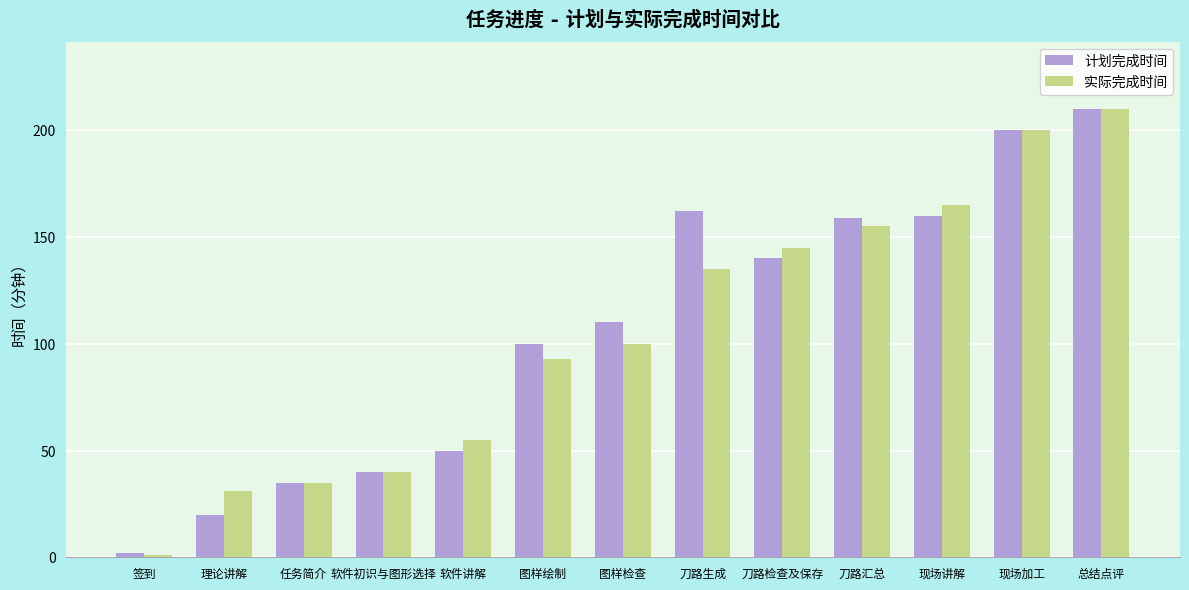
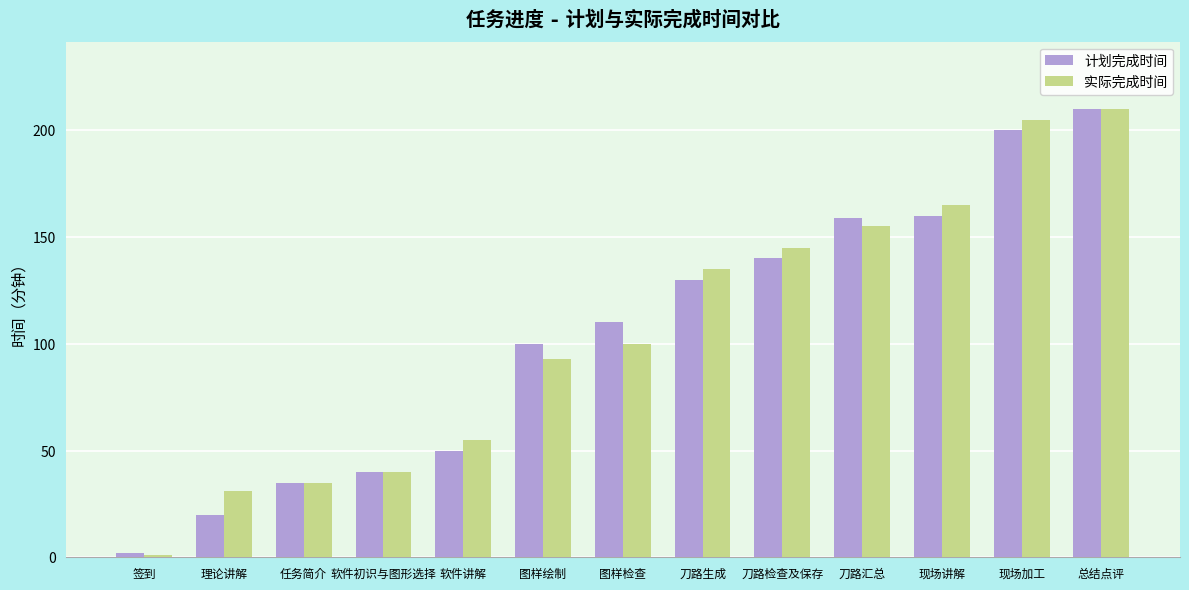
  {
    "计划完成时间": {
      "签到": 2,
      "理论讲解": 20,
      "任务简介": 35,
      "软件初识与图形选择": 40,
      "软件讲解": 50,
      "图样绘制": 100,
      "图样检查": 110,
-     "刀路生成": 162,
+     "刀路生成": 130,
      "刀路检查及保存": 140,
      "刀路汇总": 159,
      "现场讲解": 160,
      "现场加工": 200,
      "总结点评": 210
    },
    "实际完成时间": {
      "理论讲解": 31,
      "任务简介": 35,
      "软件初识与图形选择": 40,
      "软件讲解": 55,
      "图样绘制": 93,
      "图样检查": 100,
      "刀路生成": 135,
      "刀路检查及保存": 145,
      "刀路汇总": 155,
      "现场讲解": 165,
-     "现场加工": 200,
+     "现场加工": 205,
      "总结点评": 210
    }
  }
